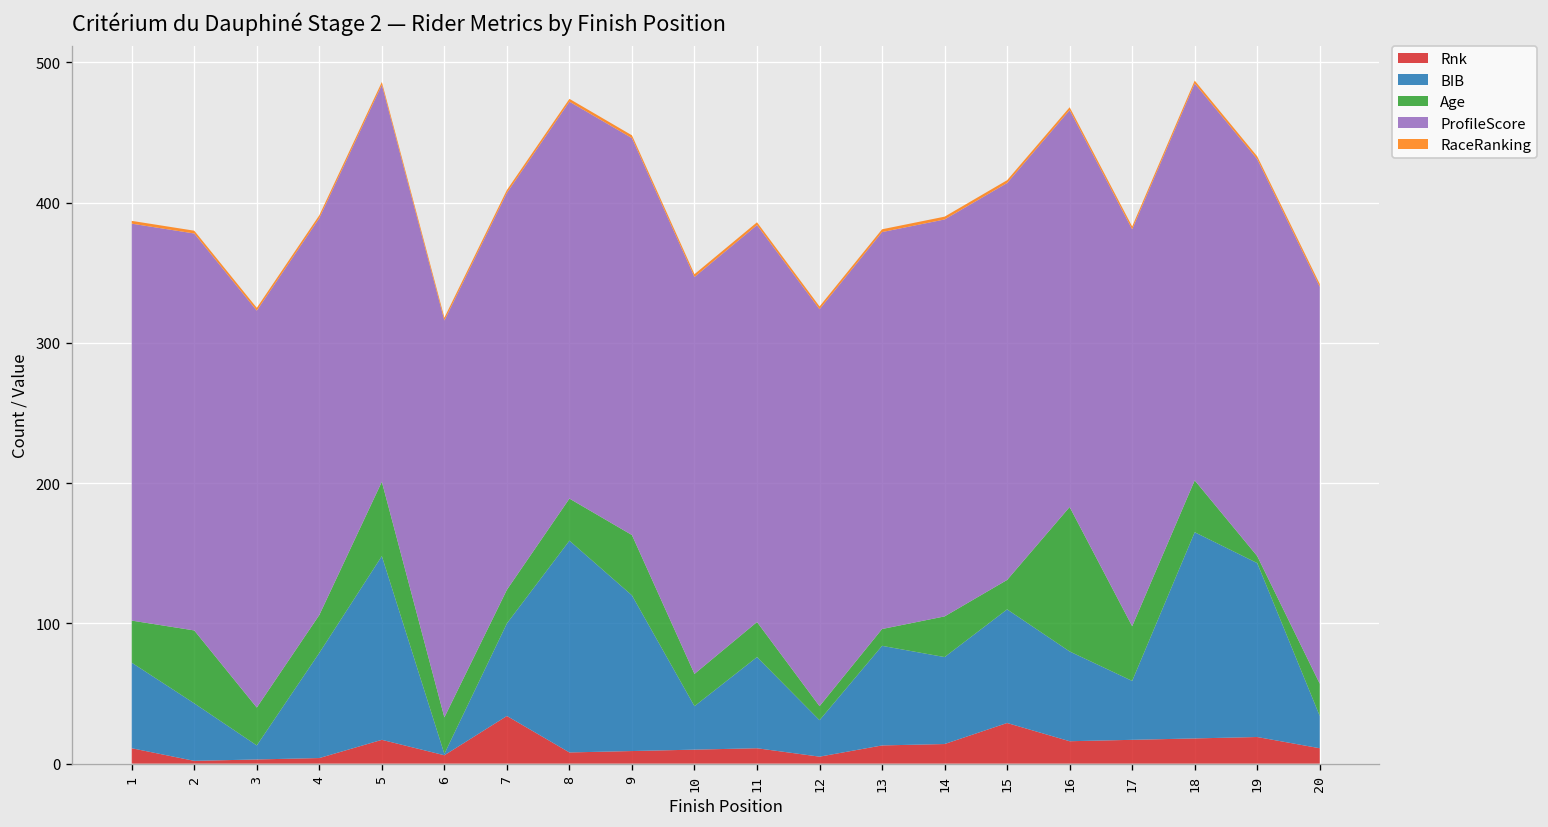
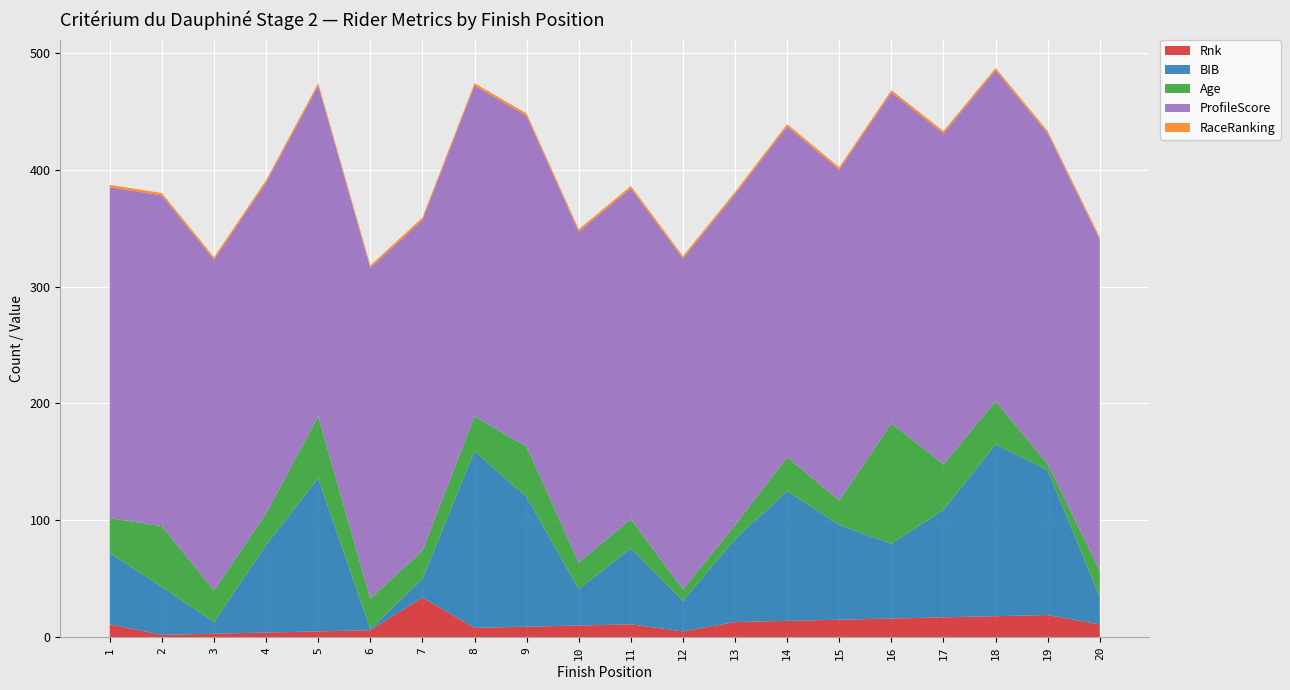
  {
    "Rnk": {
      "1": 11,
      "3": 3,
      "4": 4,
-     "5": 17,
+     "5": 5,
      "7": 34,
      "8": 8,
      "9": 9,
      "10": 10,
      "11": 11,
      "12": 5,
      "13": 13,
      "14": 14,
-     "15": 29,
+     "15": 15,
      "16": 16,
      "17": 17,
      "18": 18,
      "19": 19,
      "20": 11
    },
    "BIB": {
      "1": 61,
      "2": 41,
      "3": 10,
      "4": 75,
      "5": 131,
-     "7": 66,
+     "7": 16,
      "8": 151,
      "9": 111,
      "10": 31,
      "11": 65,
      "12": 26,
      "13": 71,
-     "14": 62,
+     "14": 111,
      "15": 81,
      "16": 64,
-     "17": 42,
+     "17": 92,
      "18": 147,
      "19": 124,
      "20": 23
    },
    "Age": {
      "1": 30,
      "2": 52,
      "3": 27,
      "4": 27,
      "5": 53,
      "6": 26,
      "7": 24,
      "8": 30,
      "9": 43,
      "10": 23,
      "11": 25,
      "12": 10,
      "13": 12,
      "14": 29,
      "15": 21,
      "16": 103,
      "17": 39,
      "18": 37,
      "19": 5,
      "20": 23
    }
  }
